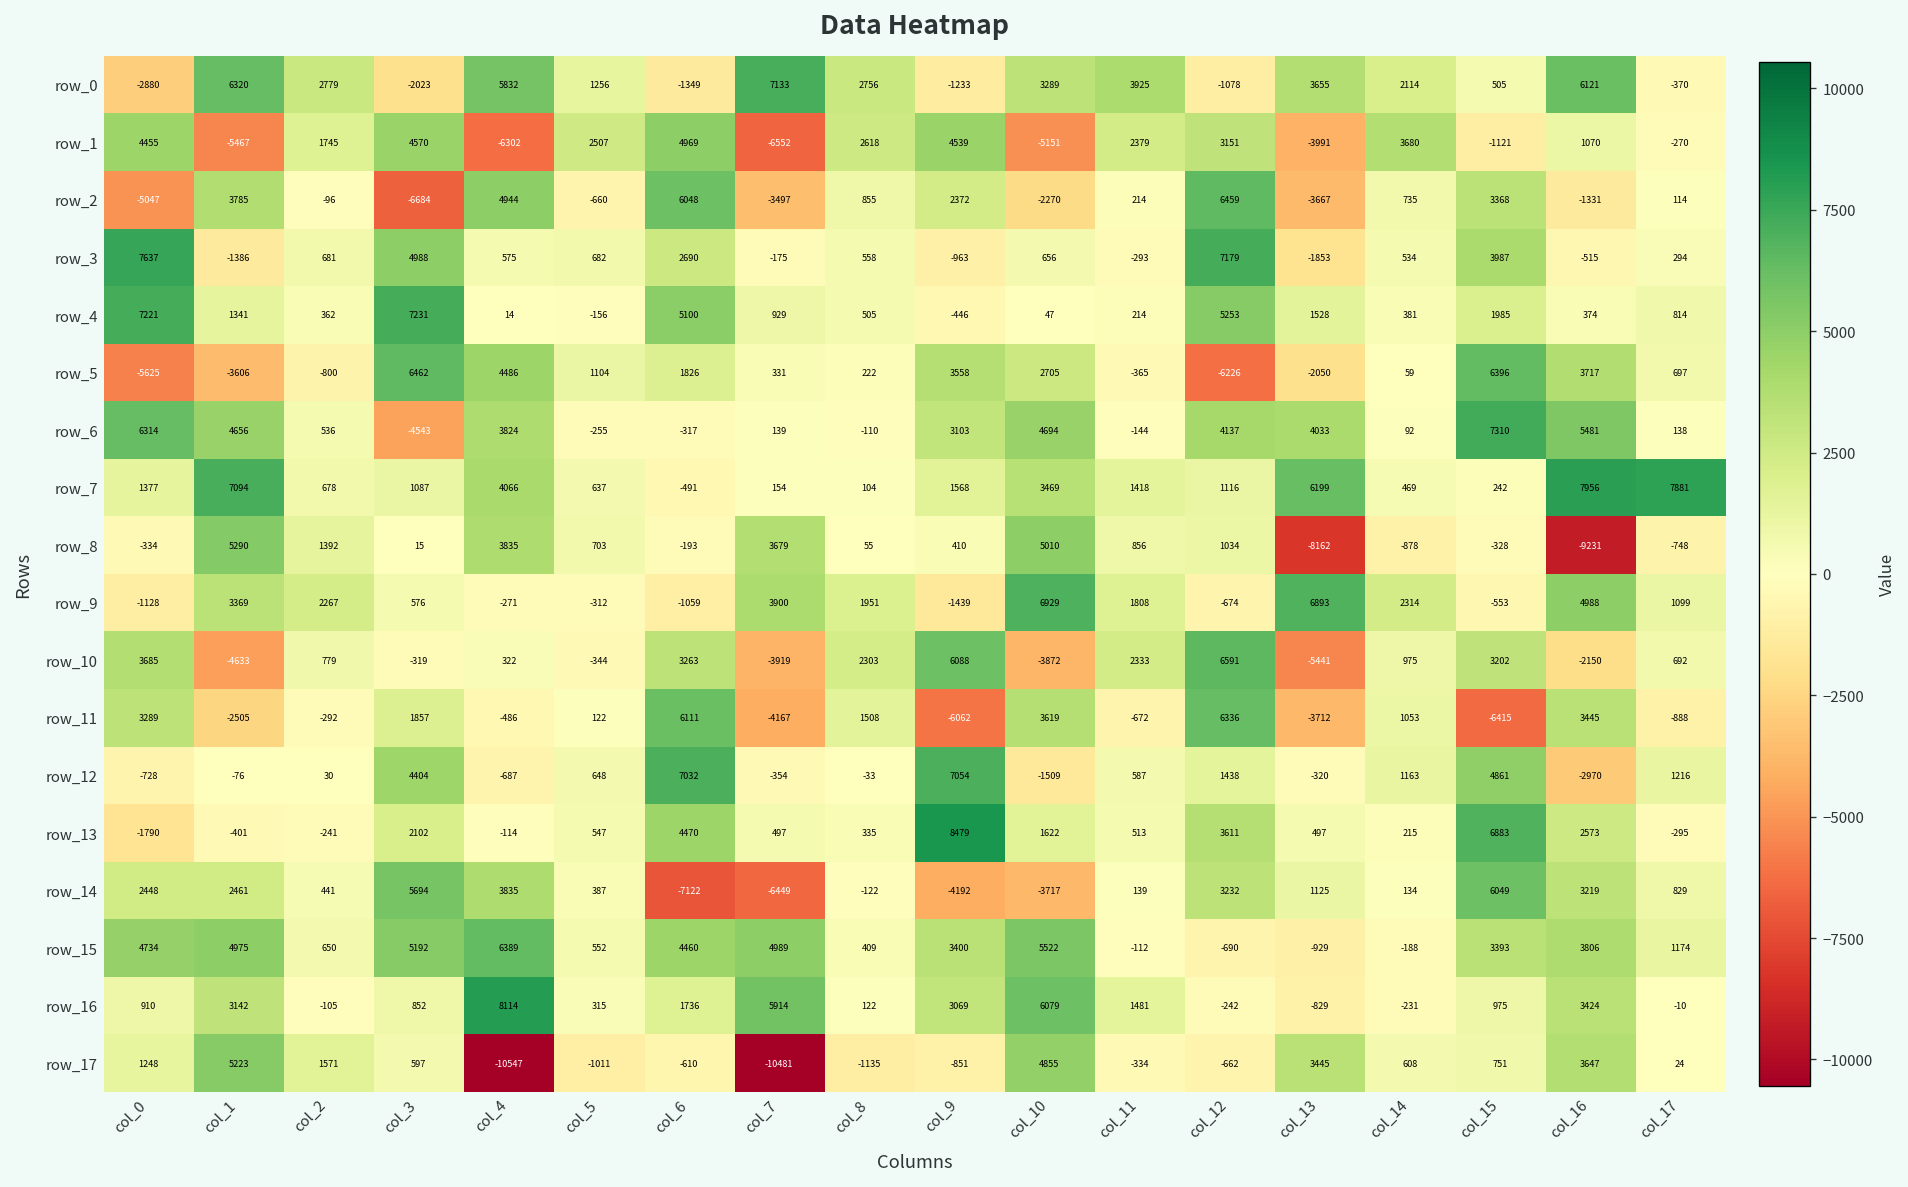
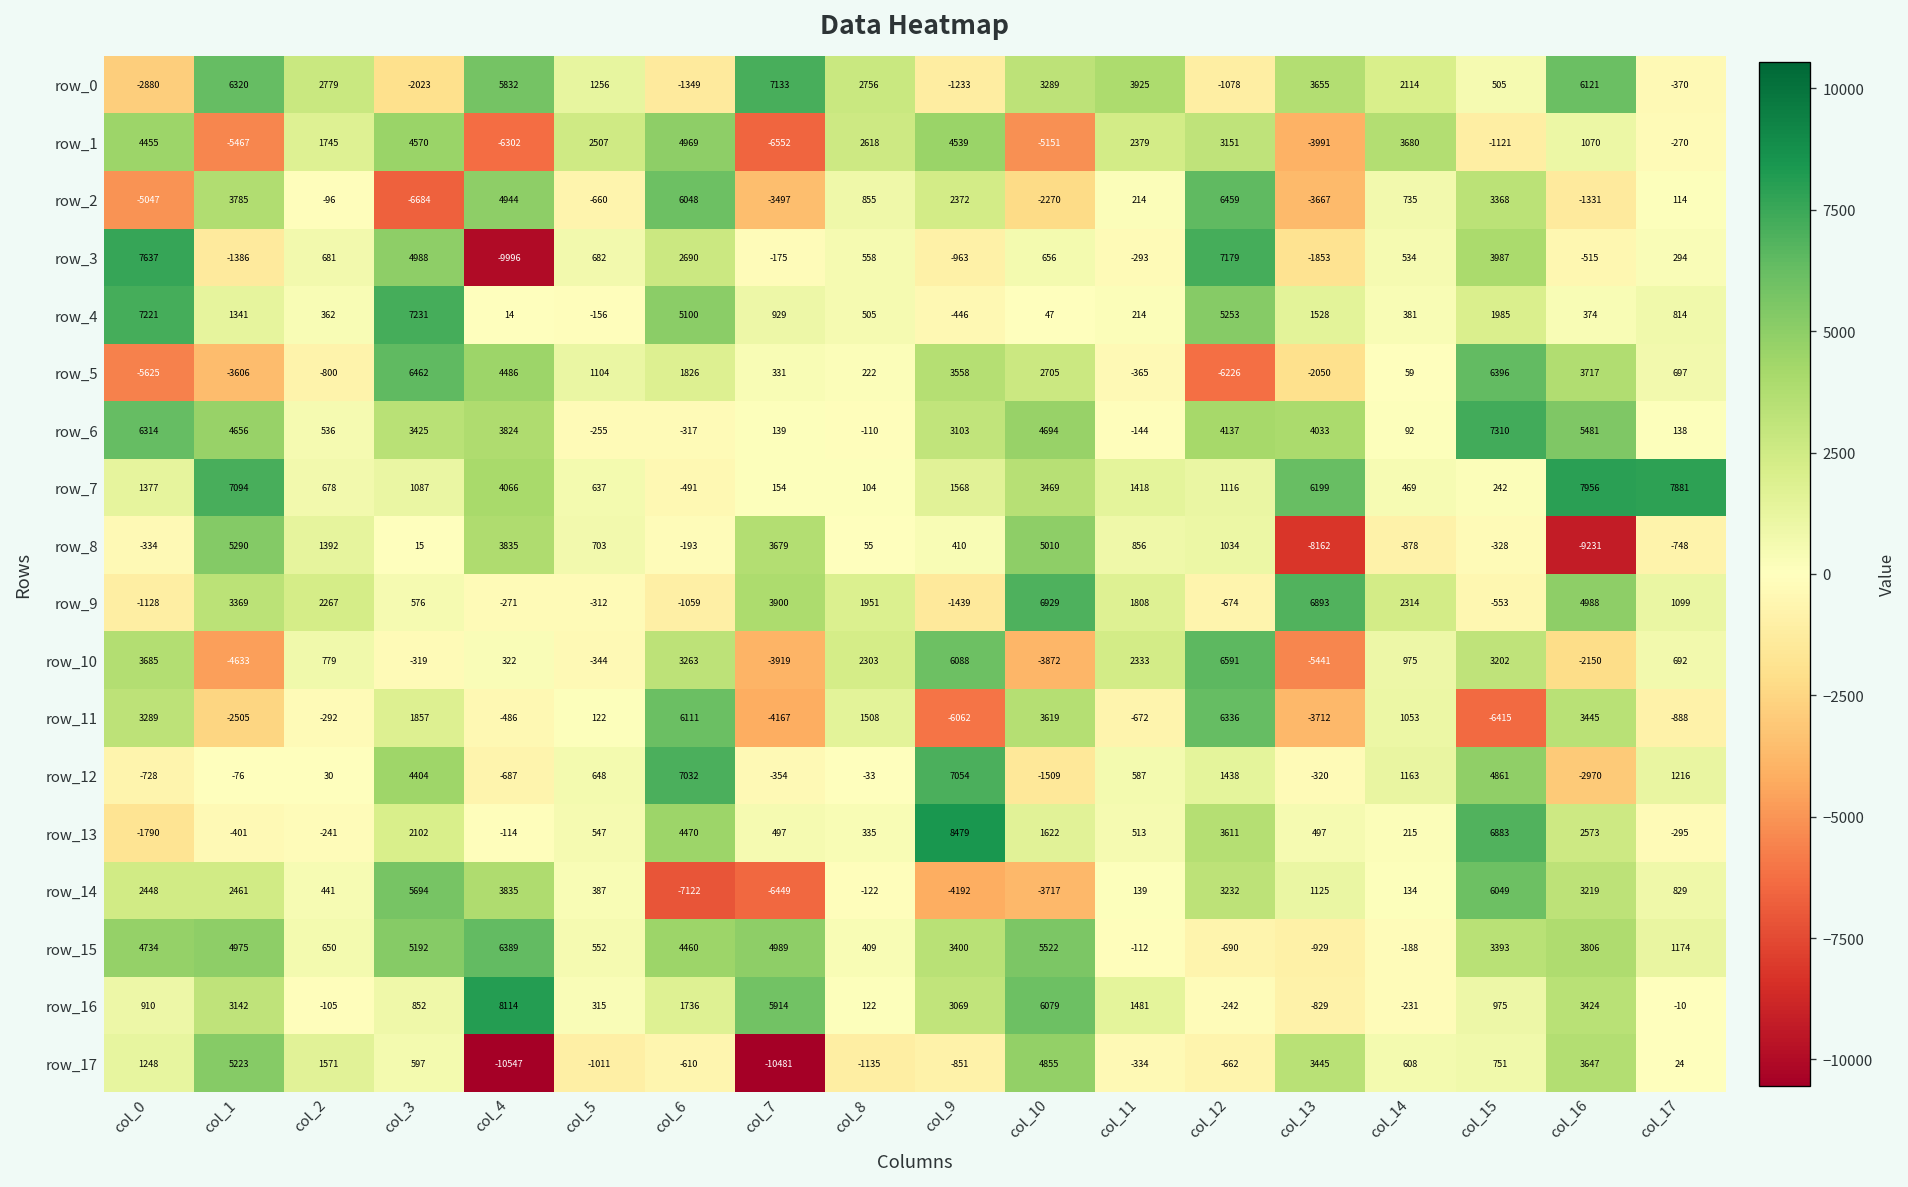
  {
    "row_3": {
      "col_0": 7637,
      "col_1": -1386,
      "col_2": 681,
      "col_3": 4988,
-     "col_4": 575,
+     "col_4": -9996,
      "col_5": 682,
      "col_6": 2690,
      "col_7": -175,
      "col_8": 558,
      "col_9": -963,
      "col_10": 656,
      "col_11": -293,
      "col_12": 7179,
      "col_13": -1853,
      "col_14": 534,
      "col_15": 3987,
      "col_16": -515,
      "col_17": 294
    },
    "row_6": {
      "col_0": 6314,
      "col_1": 4656,
      "col_2": 536,
-     "col_3": -4543,
+     "col_3": 3425,
      "col_4": 3824,
      "col_5": -255,
      "col_6": -317,
      "col_7": 139,
      "col_8": -110,
      "col_9": 3103,
      "col_10": 4694,
      "col_11": -144,
      "col_12": 4137,
      "col_13": 4033,
      "col_14": 92,
      "col_15": 7310,
      "col_16": 5481,
      "col_17": 138
    }
  }
